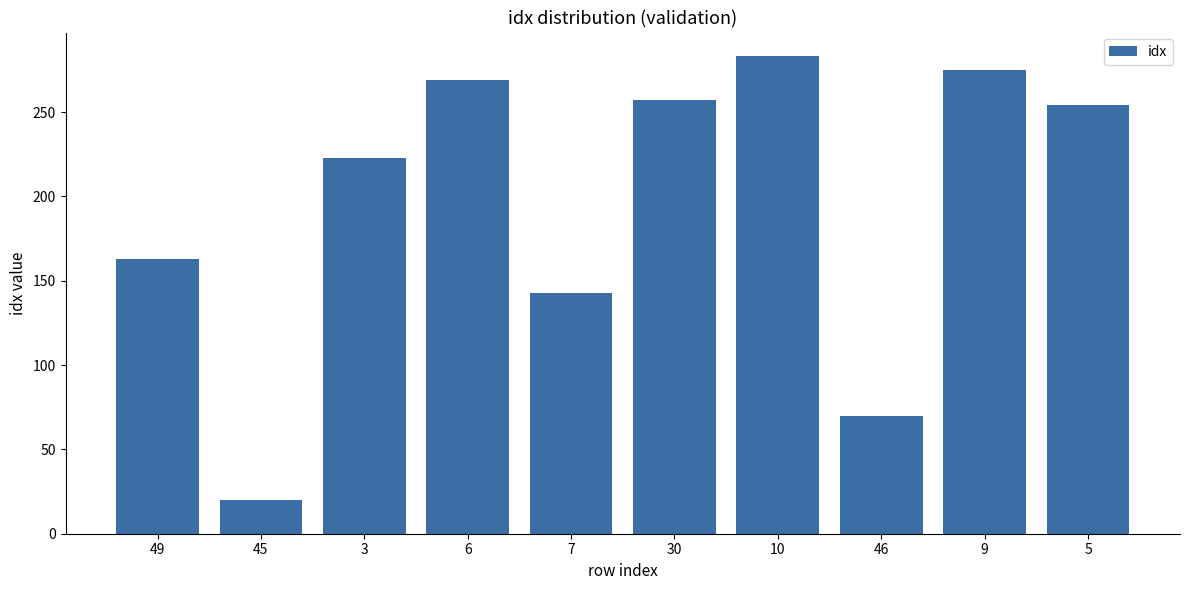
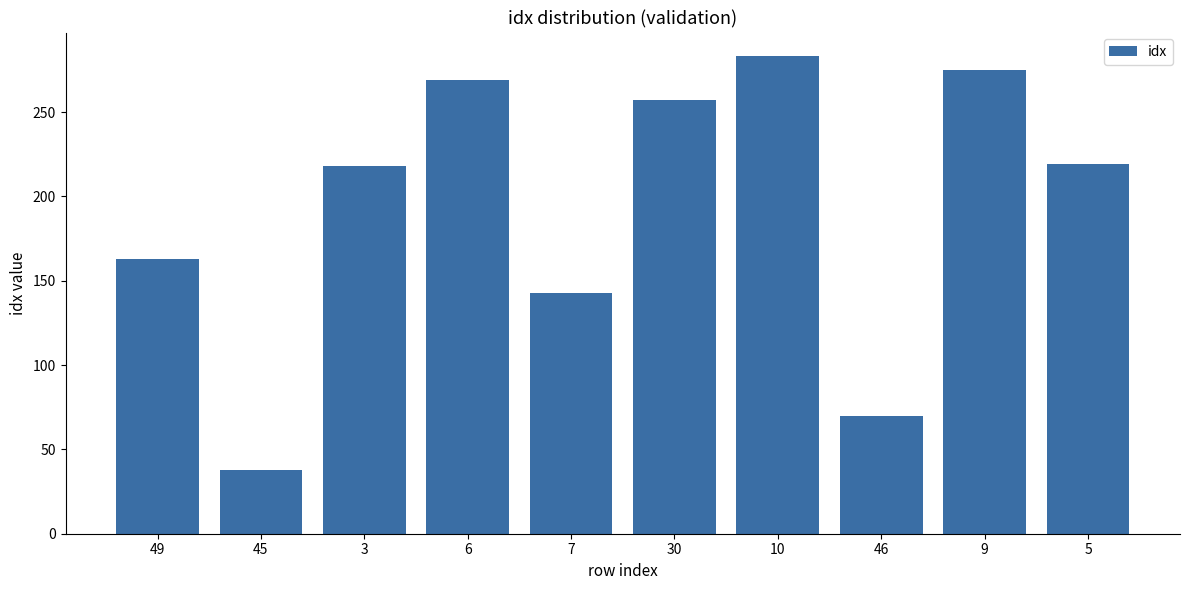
  {
    "49": 163,
-   "45": 20,
-   "3": 223,
+   "45": 38,
+   "3": 218,
    "6": 269,
    "7": 143,
    "30": 257,
    "10": 283,
    "46": 70,
    "9": 275,
-   "5": 254
+   "5": 219
  }
